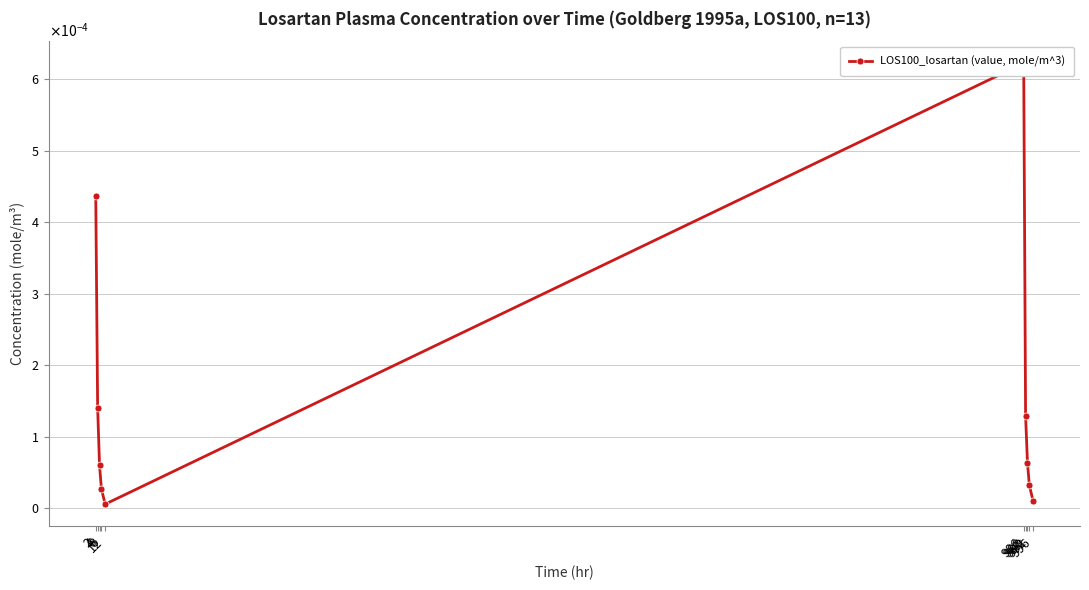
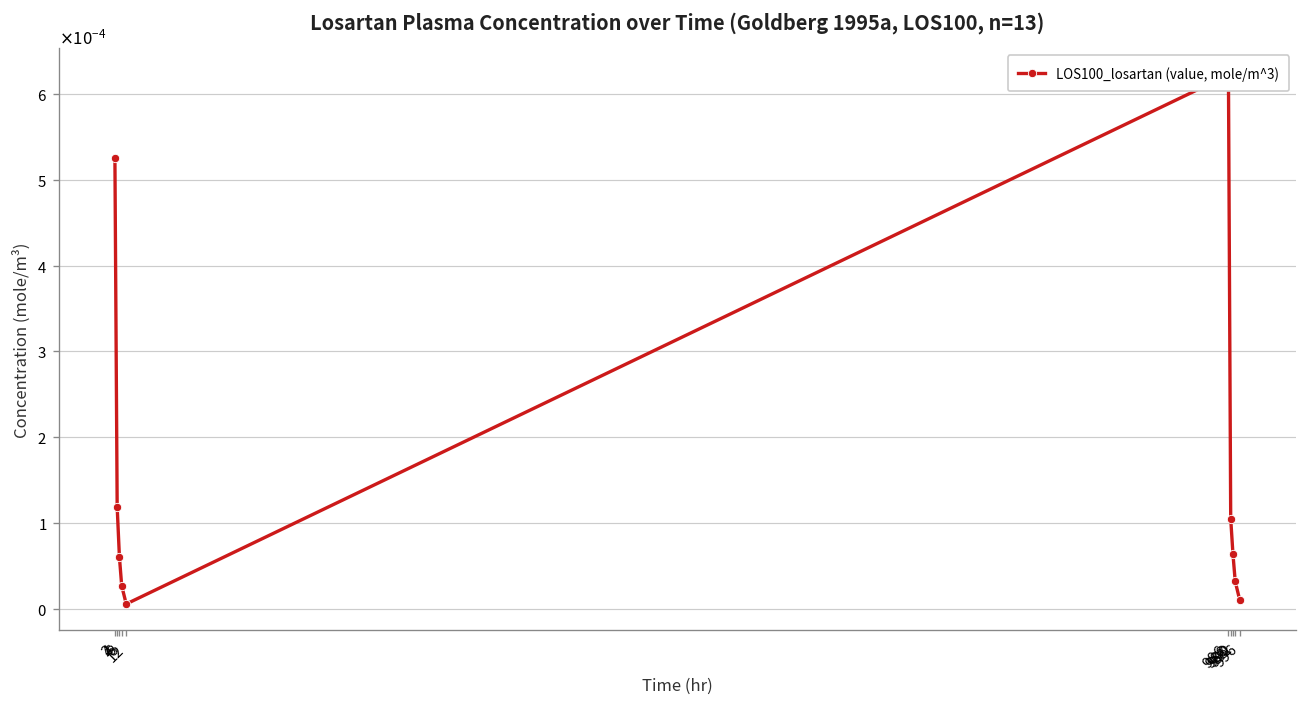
  {
-   "2": 0.00044,
-   "4": 0.00014,
+   "2": 0.00053,
+   "4": 0.00012,
    "6": 0.00006,
    "8": 0.00003,
    "12": 0.00001,
-   "988": 0.00013,
+   "988": 0.00011,
    "990": 0.00006,
    "992": 0.00003,
    "996": 0.00001
  }
